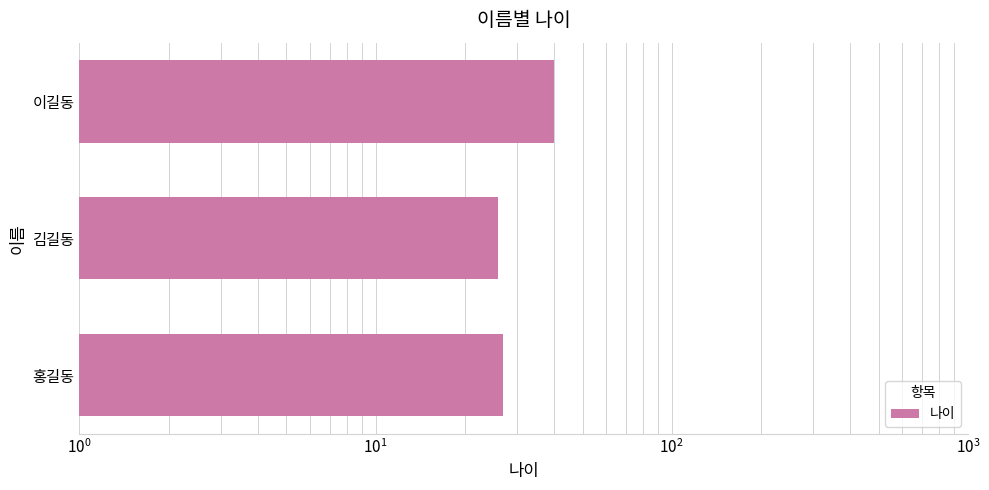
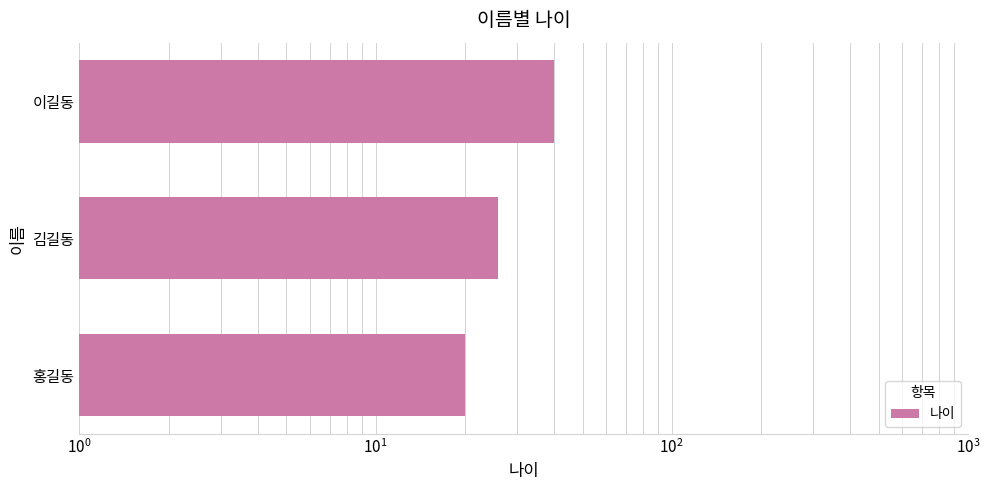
  {
    "이길동": 40,
    "김길동": 26,
-   "홍길동": 27
+   "홍길동": 20
  }
